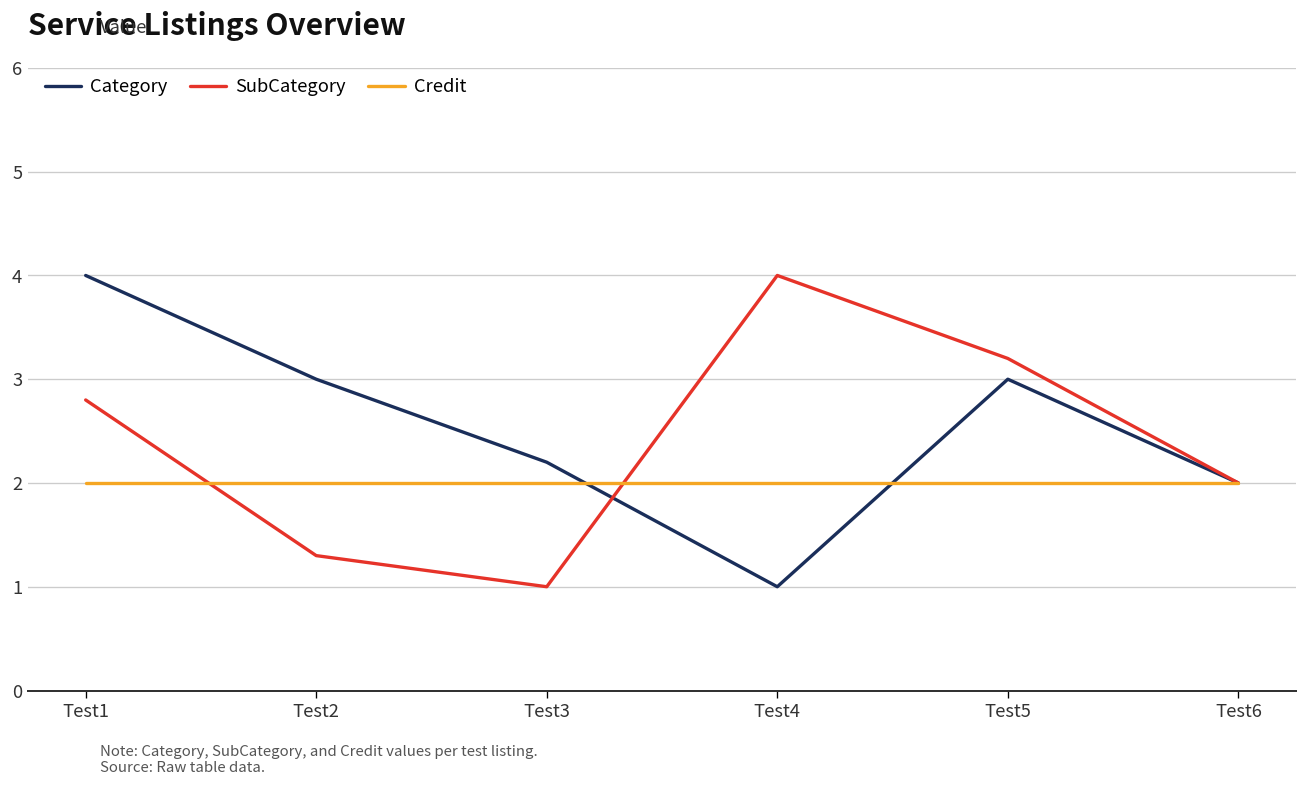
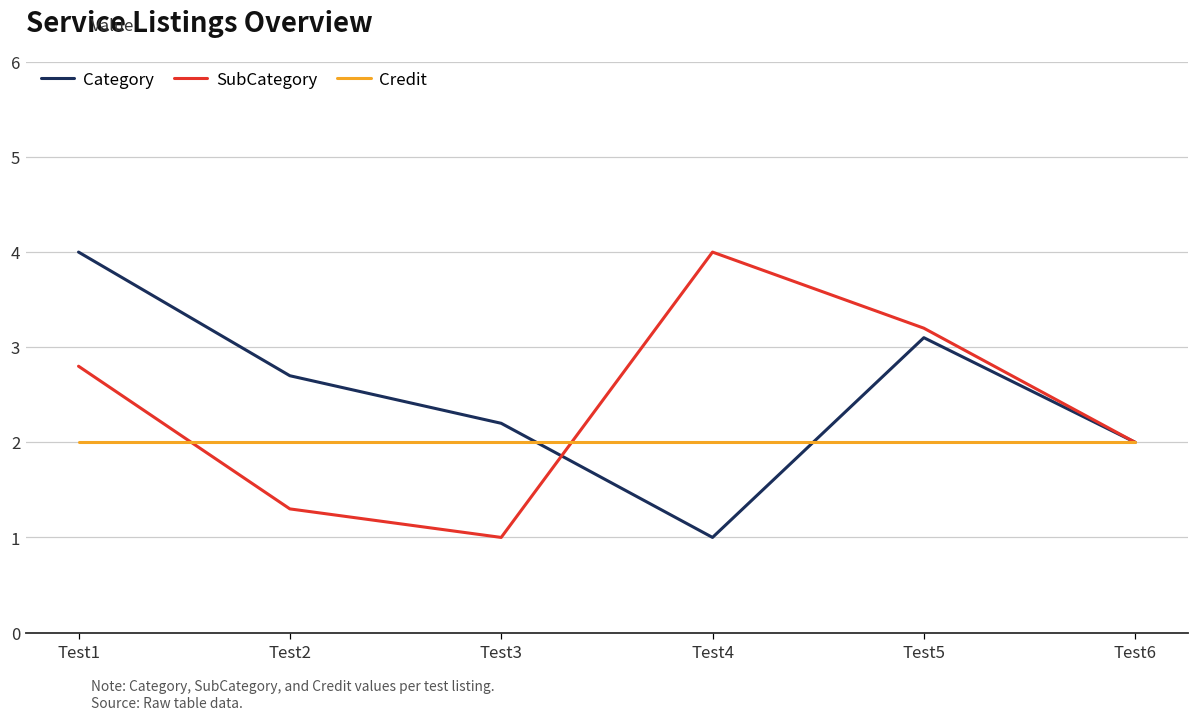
  {
    "Category": {
      "Test1": 4.0,
-     "Test2": 3.0,
+     "Test2": 2.7,
      "Test3": 2.2,
      "Test4": 1.0,
-     "Test5": 3.0
+     "Test5": 3.1
    },
    "SubCategory": {
      "Test1": 2.8,
      "Test2": 1.3,
      "Test3": 1.0,
      "Test4": 4.0,
      "Test5": 3.2
    },
    "Credit": {
      "Test1": 2.0,
      "Test2": 2.0,
      "Test3": 2.0,
      "Test4": 2.0,
      "Test5": 2.0
    }
  }
